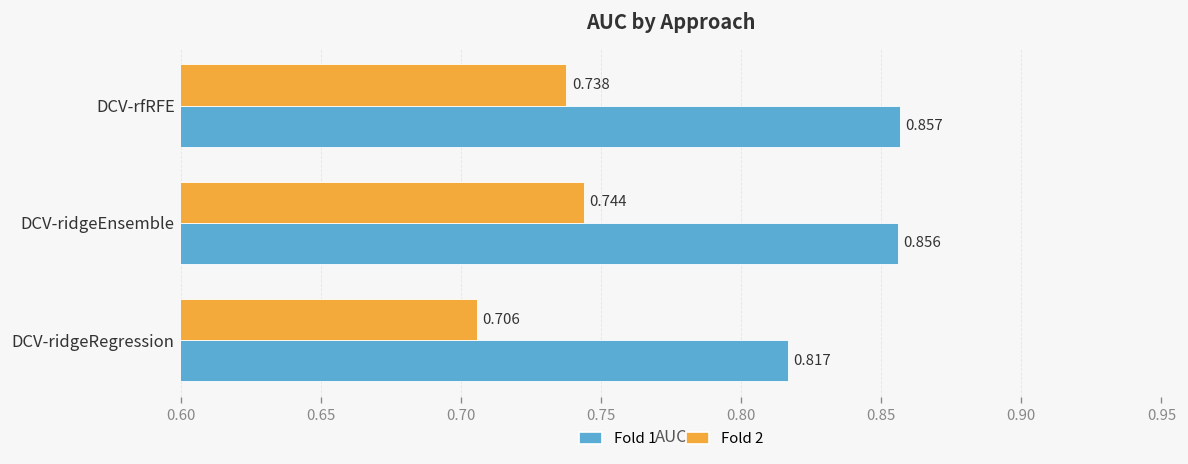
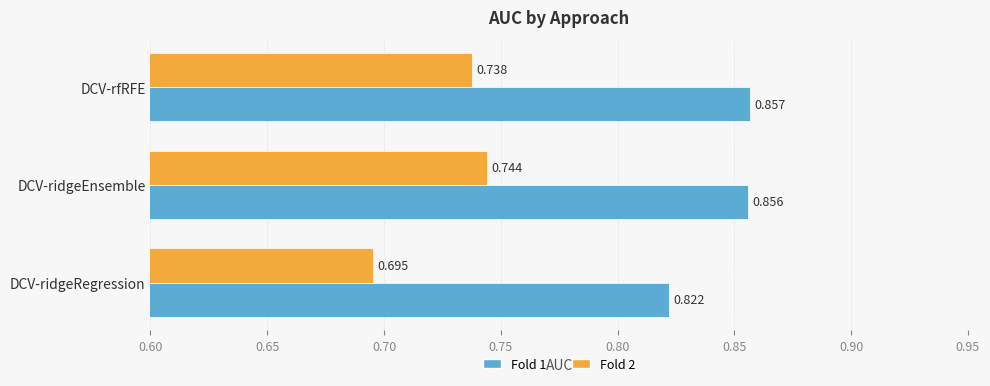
  {
    "Fold 1": {
      "DCV-rfRFE": 0.857,
      "DCV-ridgeEnsemble": 0.856,
-     "DCV-ridgeRegression": 0.817
+     "DCV-ridgeRegression": 0.822
    },
    "Fold 2": {
      "DCV-rfRFE": 0.738,
      "DCV-ridgeEnsemble": 0.744,
-     "DCV-ridgeRegression": 0.706
+     "DCV-ridgeRegression": 0.695
    }
  }
